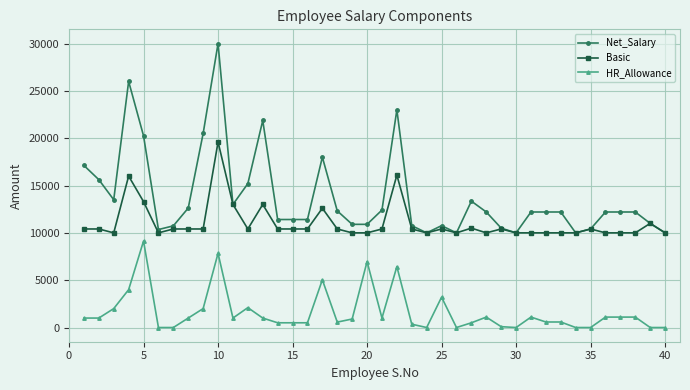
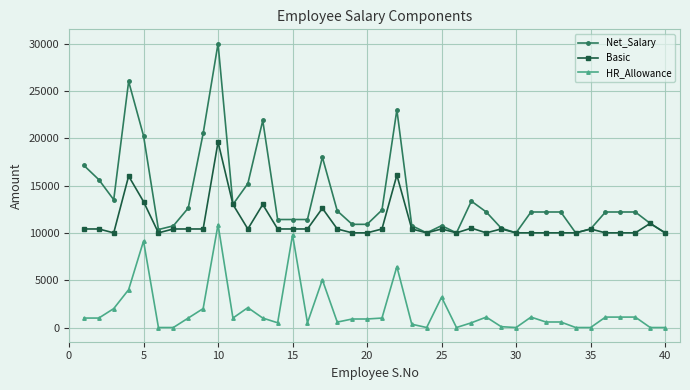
  {
    "HR_Allowance": {
      "5": 9000,
-     "10": 8000,
-     "15": 1000,
-     "20": 7000,
+     "10": 11000,
+     "15": 10000,
+     "20": 1000,
      "25": 3000,
      "30": 0,
      "35": 0,
      "40": 0
    }
  }
